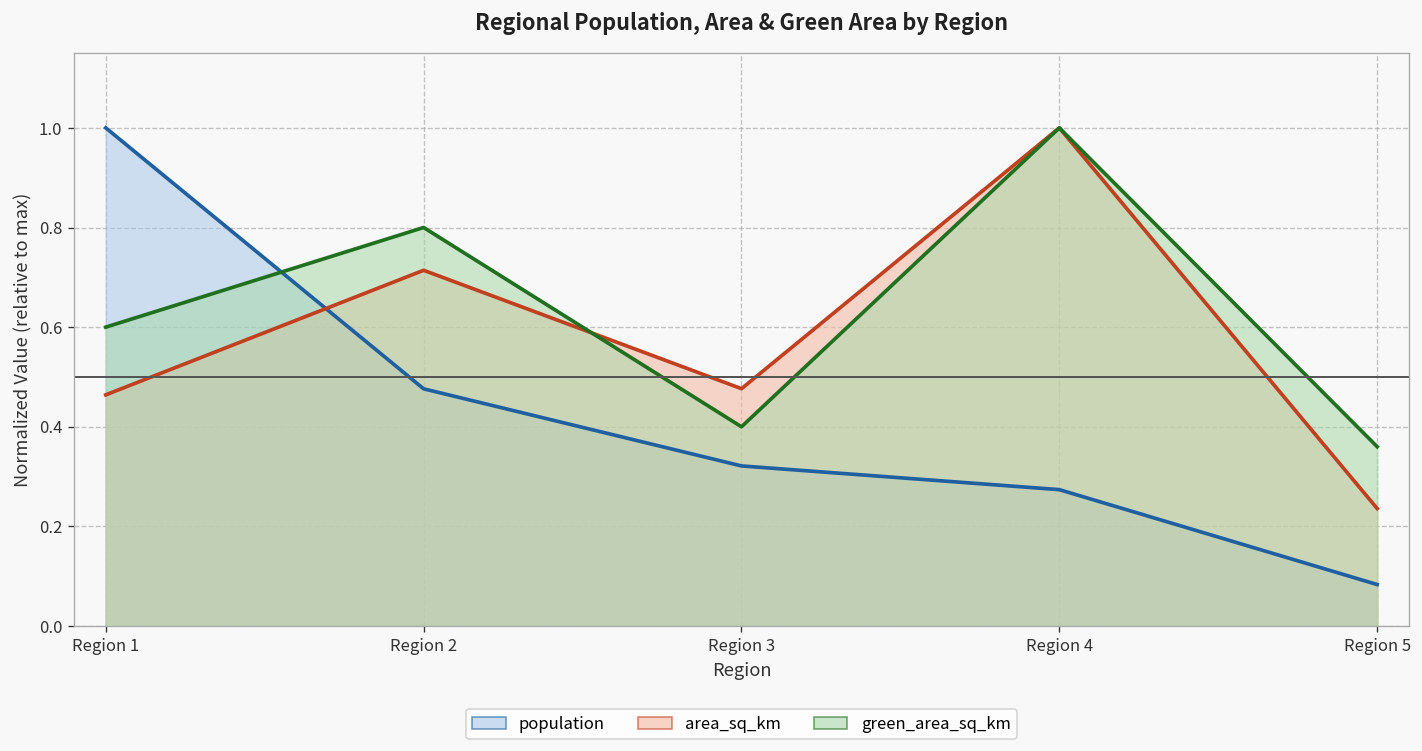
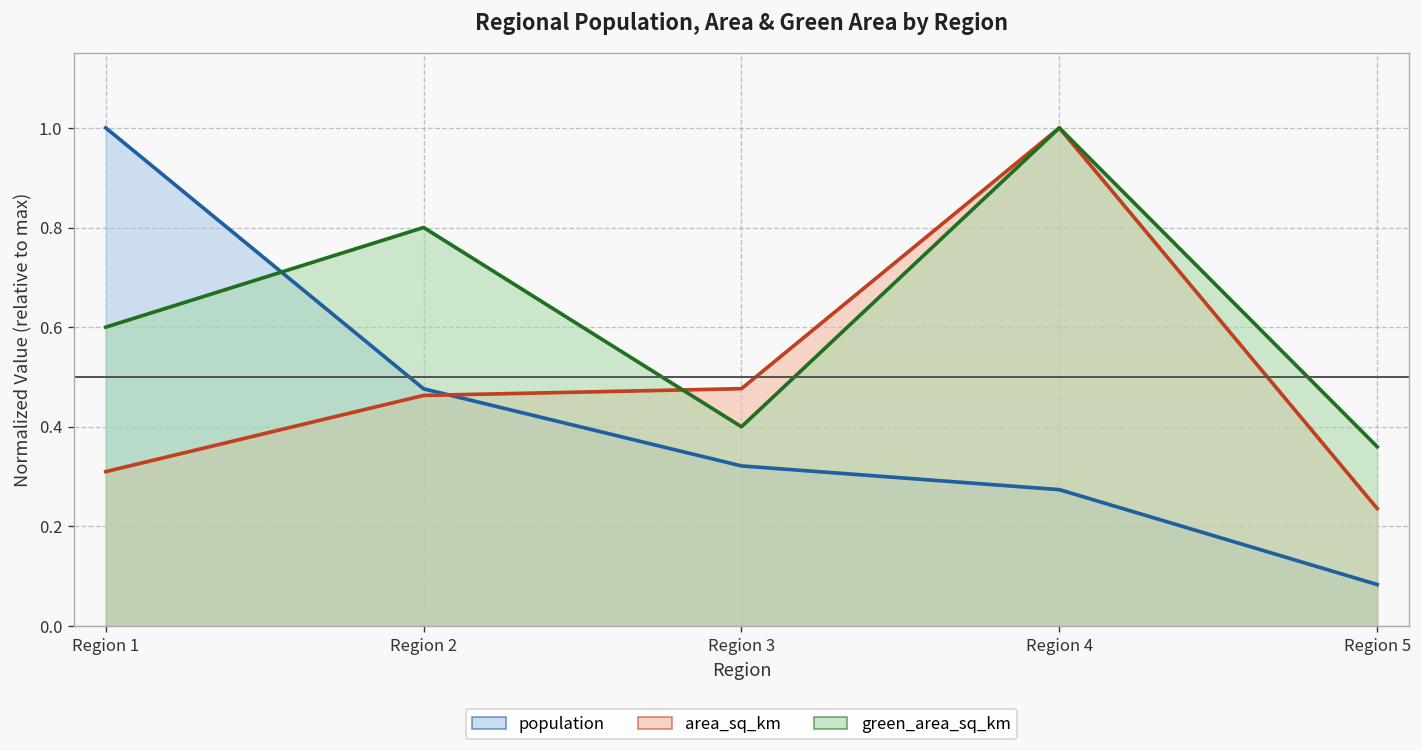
  {
    "area_sq_km": {
-     "Region 1": 0.46,
-     "Region 2": 0.71,
+     "Region 1": 0.31,
+     "Region 2": 0.46,
      "Region 3": 0.48,
      "Region 5": 0.24
    }
  }
